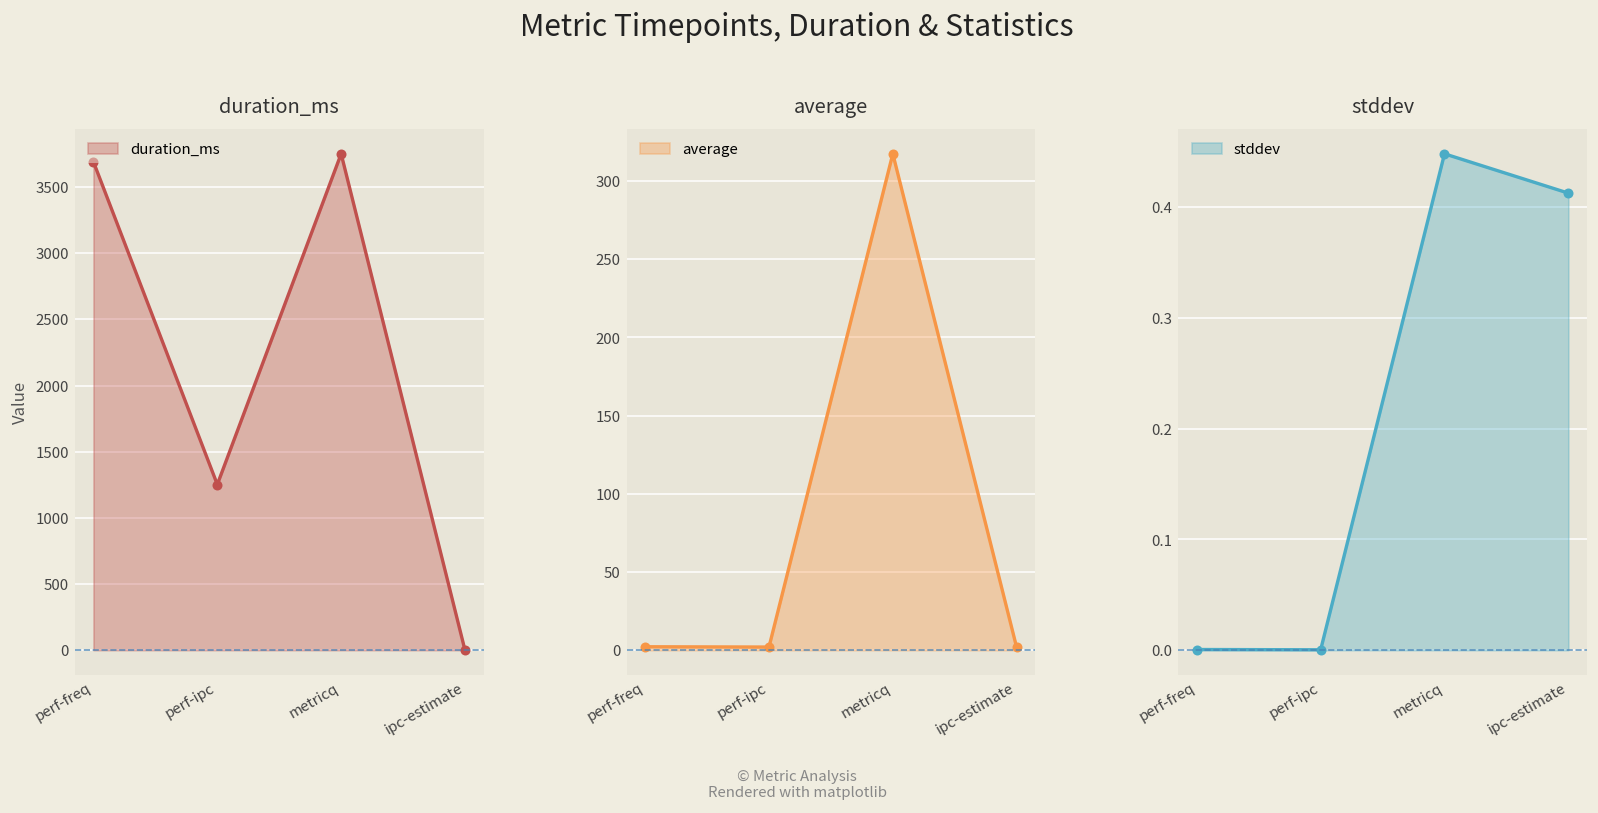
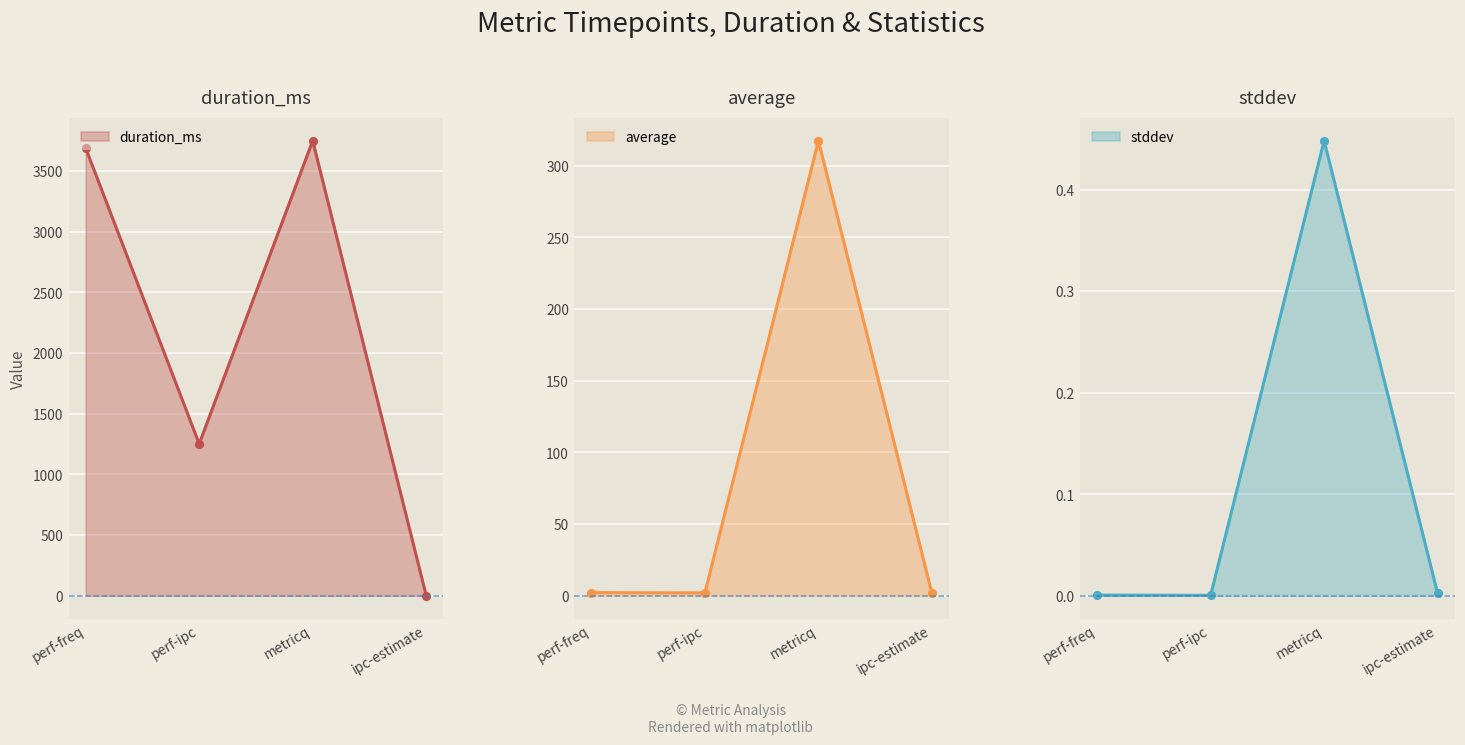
  {
    "duration_ms": {
      "perf-ipc": 1250,
      "metricq": 3750,
      "ipc-estimate": 0
    },
    "average": {
      "perf-freq": 2,
      "perf-ipc": 2,
      "metricq": 317,
      "ipc-estimate": 2
    },
    "stddev": {
      "perf-freq": 0.00,
      "perf-ipc": 0.00,
      "metricq": 0.45,
-     "ipc-estimate": 0.41
+     "ipc-estimate": 0.00
    }
  }
